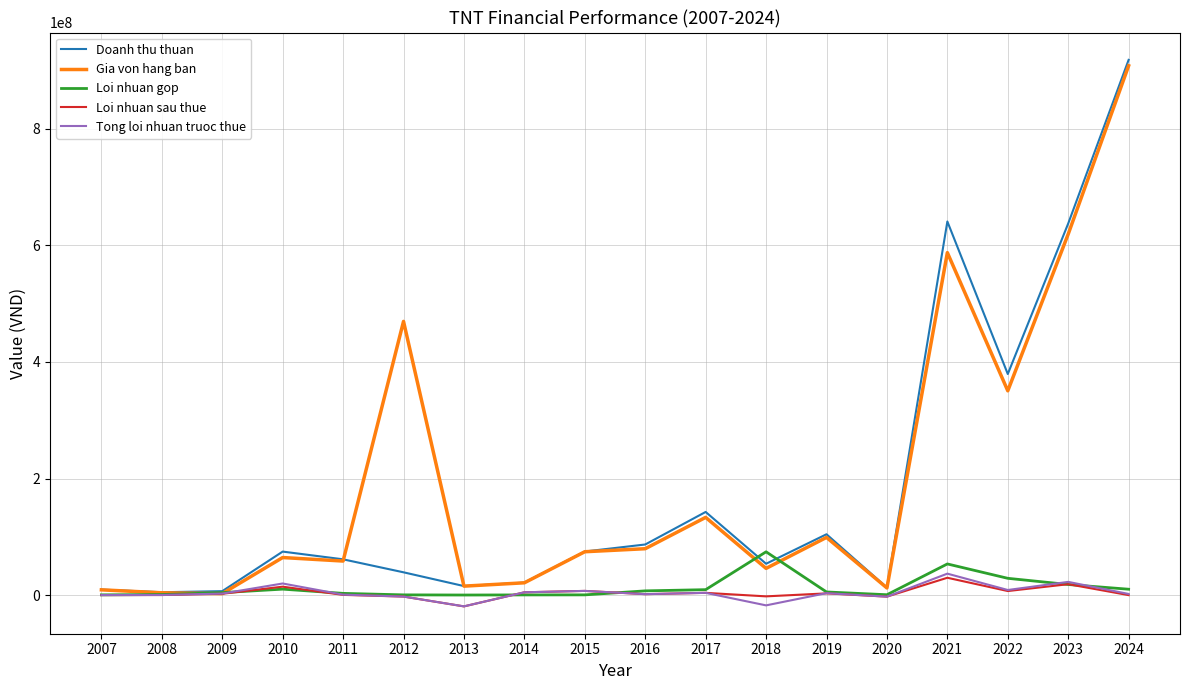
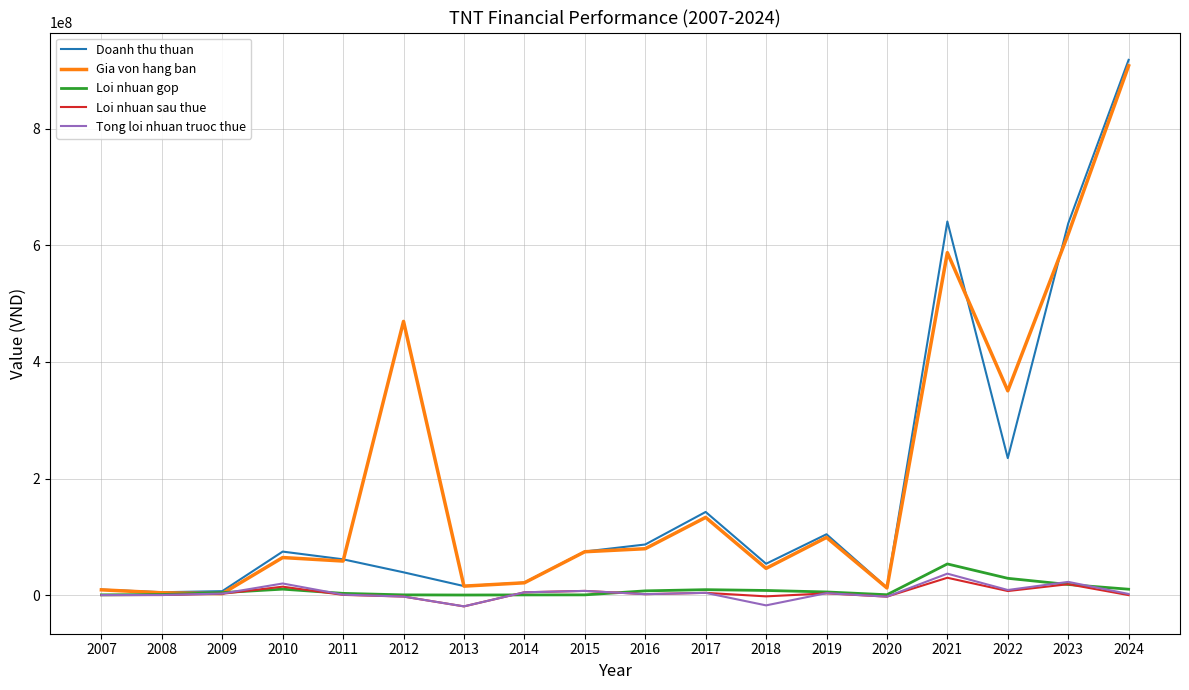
  {
    "Doanh thu thuan": {
      "2010": 70000000,
      "2012": 40000000,
      "2016": 90000000,
      "2017": 140000000,
      "2018": 50000000,
      "2019": 100000000,
      "2021": 640000000,
-     "2022": 380000000,
+     "2022": 240000000,
      "2023": 640000000,
      "2024": 920000000
    },
    "Gia von hang ban": {
      "2010": 60000000,
      "2012": 470000000,
      "2016": 80000000,
      "2017": 130000000,
      "2018": 50000000,
      "2019": 100000000,
      "2021": 590000000,
      "2022": 350000000,
      "2023": 620000000,
      "2024": 910000000
    },
    "Loi nhuan gop": {
      "2013": 0,
      "2014": 0,
      "2015": 0,
      "2016": 10000000,
      "2017": 10000000,
-     "2018": 70000000,
+     "2018": 10000000,
      "2021": 50000000,
      "2022": 30000000,
      "2024": 10000000
    },
    "Loi nhuan sau thue": {
      "2018": 0,
      "2021": 30000000
    },
    "Tong loi nhuan truoc thue": {
      "2010": 20000000,
      "2018": -20000000,
      "2021": 40000000
    }
  }
